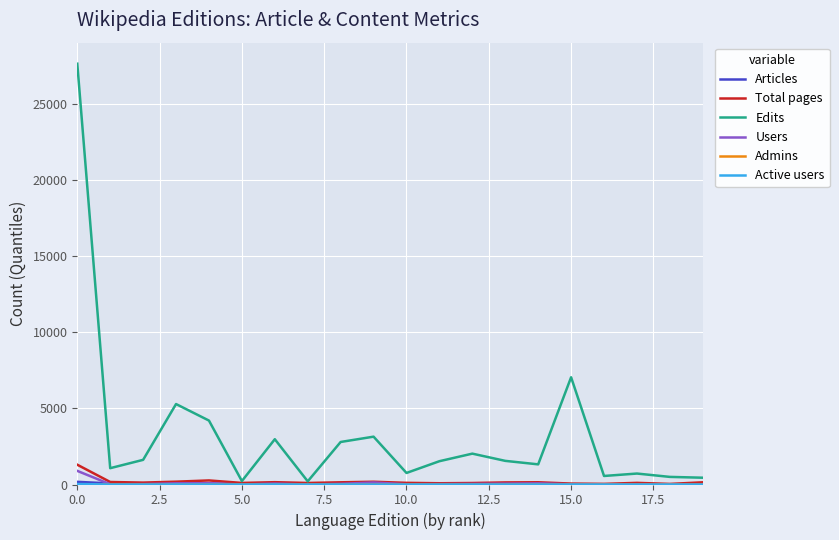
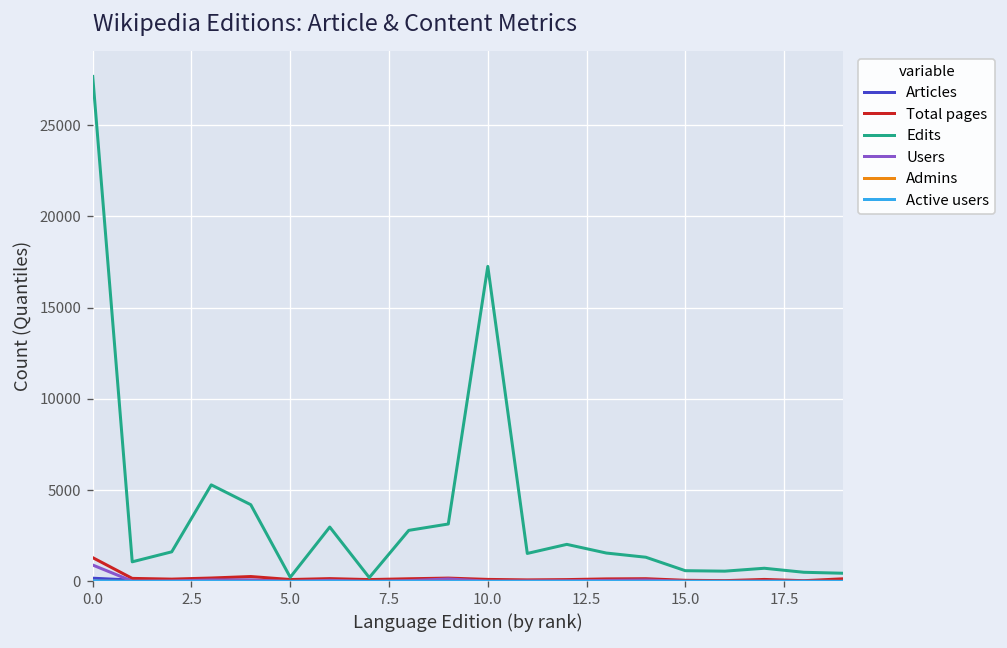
  {
    "Total pages": {
      "0.0": 1300
    },
    "Edits": {
      "0.0": 27700,
-     "10.0": 800,
-     "15.0": 7000
+     "10.0": 17300,
+     "15.0": 600
    },
    "Users": {
      "0.0": 900
    },
    "Active users": {
      "0.0": 0
    }
  }
